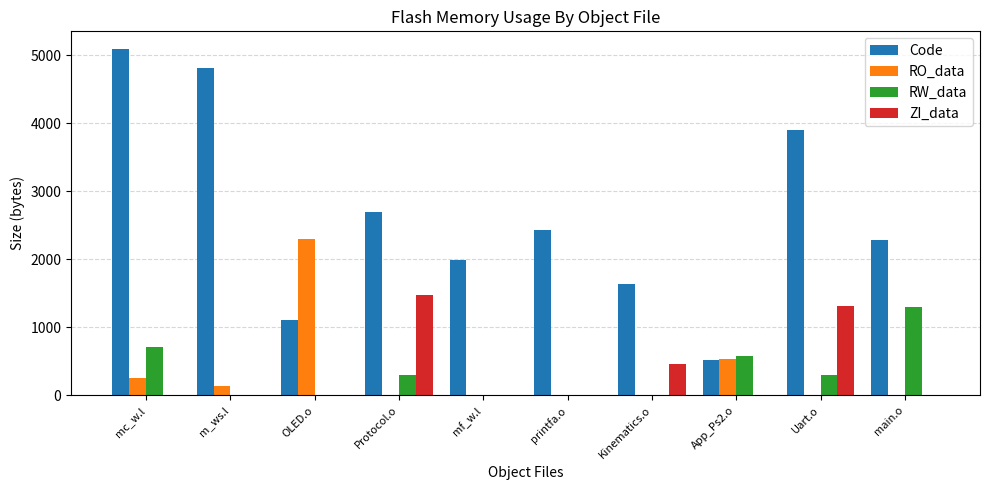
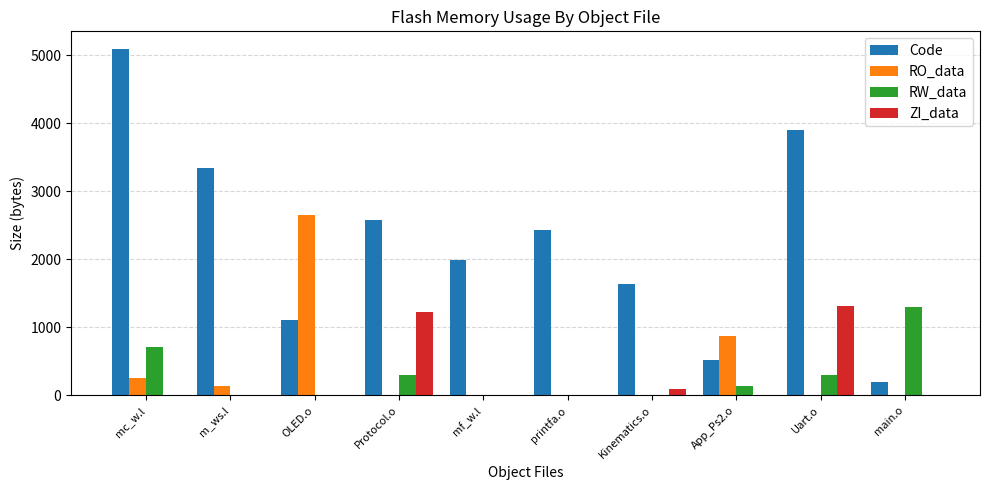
  {
    "Code": {
      "mc_w.l": 5100,
-     "m_ws.l": 4800,
+     "m_ws.l": 3300,
      "OLED.o": 1100,
-     "Protocol.o": 2700,
+     "Protocol.o": 2600,
      "mf_w.l": 2000,
      "printfa.o": 2400,
      "Kinematics.o": 1600,
      "App_Ps2.o": 500,
      "Uart.o": 3900,
-     "main.o": 2300
+     "main.o": 200
    },
    "RO_data": {
      "mc_w.l": 300,
      "m_ws.l": 100,
-     "OLED.o": 2300,
+     "OLED.o": 2700,
      "Protocol.o": 0,
      "mf_w.l": 0,
      "printfa.o": 0,
      "Kinematics.o": 0,
-     "App_Ps2.o": 500,
+     "App_Ps2.o": 900,
      "Uart.o": 0,
      "main.o": 0
    },
    "RW_data": {
      "mc_w.l": 700,
      "m_ws.l": 0,
      "OLED.o": 0,
      "Protocol.o": 300,
      "mf_w.l": 0,
      "printfa.o": 0,
      "Kinematics.o": 0,
-     "App_Ps2.o": 600,
+     "App_Ps2.o": 100,
      "Uart.o": 300,
      "main.o": 1300
    },
    "ZI_data": {
      "mc_w.l": 0,
      "m_ws.l": 0,
      "OLED.o": 0,
-     "Protocol.o": 1500,
+     "Protocol.o": 1200,
      "mf_w.l": 0,
      "printfa.o": 0,
-     "Kinematics.o": 500,
+     "Kinematics.o": 100,
      "App_Ps2.o": 0,
      "Uart.o": 1300,
      "main.o": 0
    }
  }
